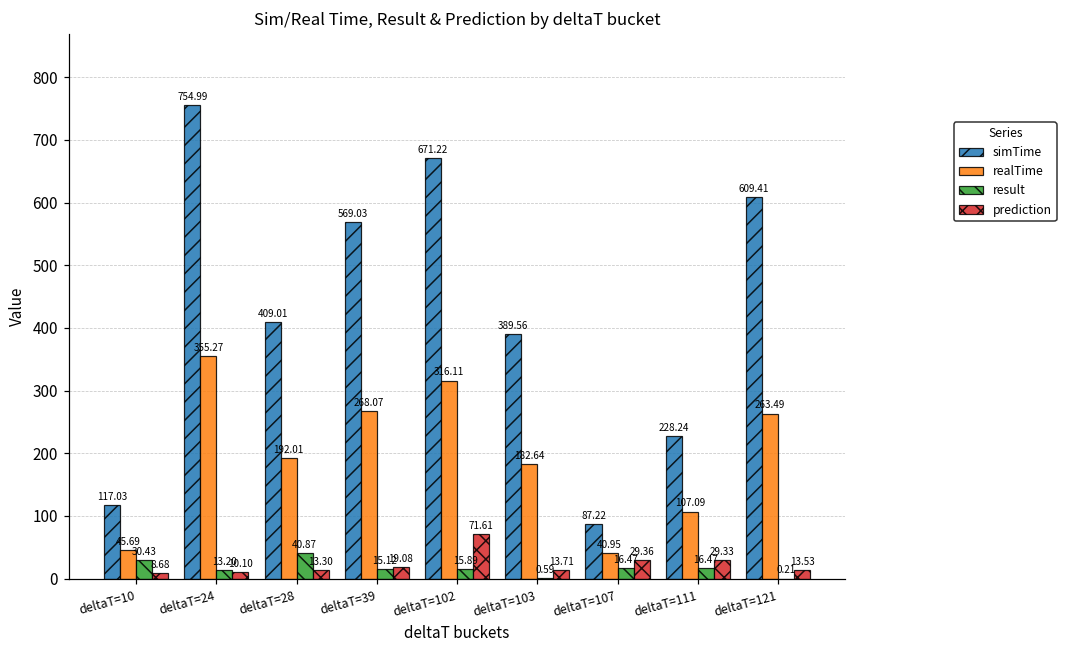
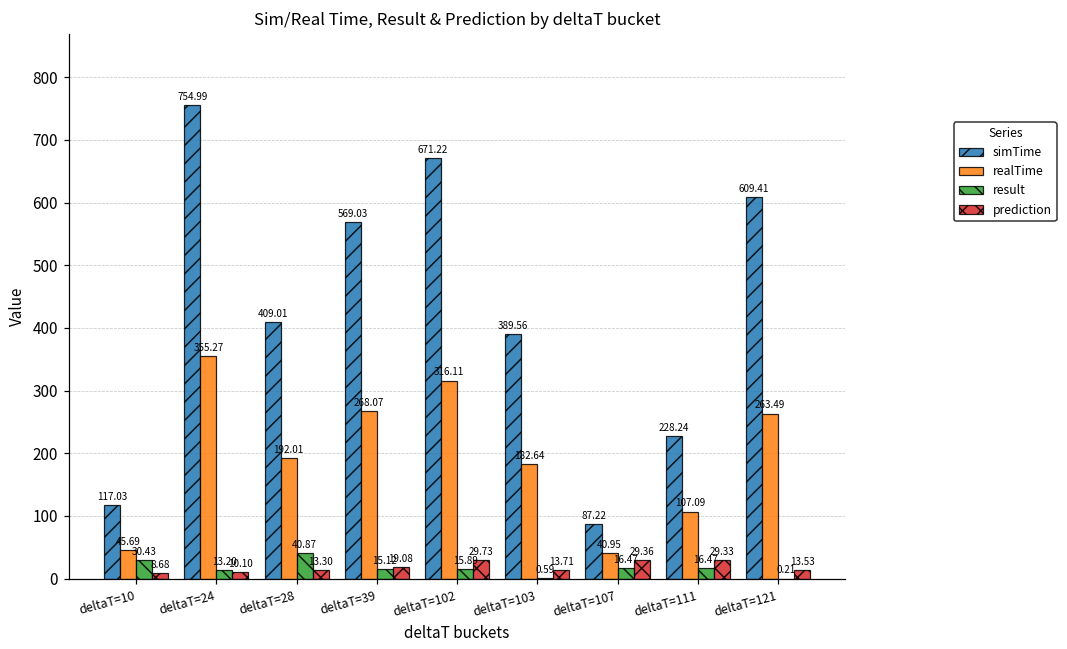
  {
    "simTime": {
      "deltaT=10": 117.03,
      "deltaT=24": 754.99,
      "deltaT=28": 409.01,
      "deltaT=39": 569.03,
      "deltaT=102": 671.22,
      "deltaT=103": 389.56,
      "deltaT=107": 87.22,
      "deltaT=111": 228.24,
      "deltaT=121": 609.41
    },
    "realTime": {
      "deltaT=10": 45.69,
      "deltaT=24": 355.27,
      "deltaT=28": 192.01,
      "deltaT=39": 268.07,
      "deltaT=102": 316.11,
      "deltaT=103": 182.64,
      "deltaT=107": 40.95,
      "deltaT=111": 107.09,
      "deltaT=121": 263.49
    },
    "result": {
      "deltaT=10": 30.43,
      "deltaT=28": 40.87,
      "deltaT=102": 15.89,
      "deltaT=103": 0.59,
      "deltaT=107": 16.47,
      "deltaT=111": 16.47,
      "deltaT=121": 0.21
    },
    "prediction": {
      "deltaT=10": 8.68,
      "deltaT=28": 13.30,
-     "deltaT=102": 71.61,
+     "deltaT=102": 29.73,
      "deltaT=103": 13.71,
      "deltaT=107": 29.36,
      "deltaT=111": 29.33,
      "deltaT=121": 13.53
    }
  }
